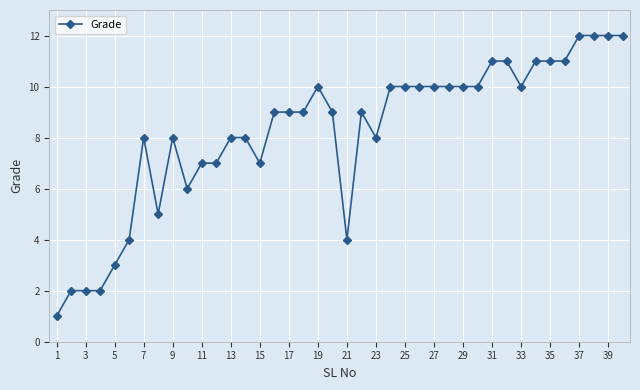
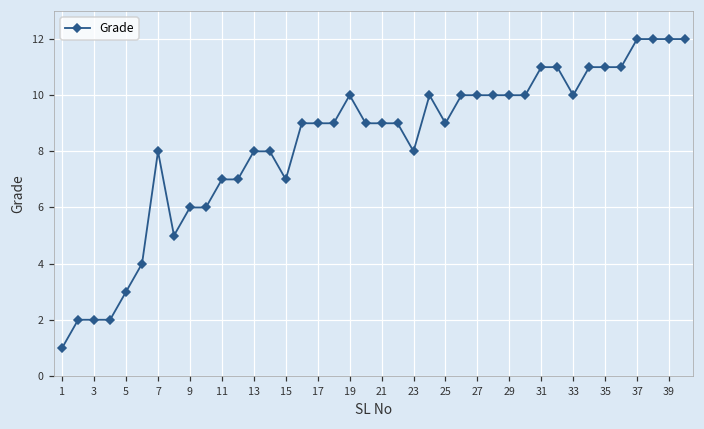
  {
    "1": 1,
    "3": 2,
    "5": 3,
    "7": 8,
-   "9": 8,
+   "9": 6,
    "11": 7,
    "13": 8,
    "15": 7,
    "17": 9,
    "19": 10,
-   "21": 4,
+   "21": 9,
    "23": 8,
-   "25": 10,
+   "25": 9,
    "27": 10,
    "29": 10,
    "31": 11,
    "33": 10,
    "35": 11,
    "37": 12,
    "39": 12
  }
